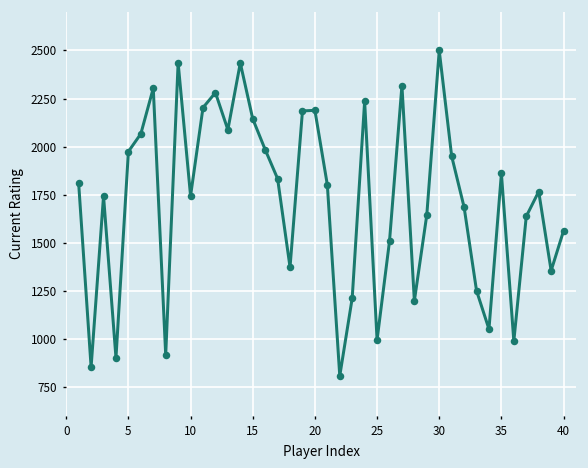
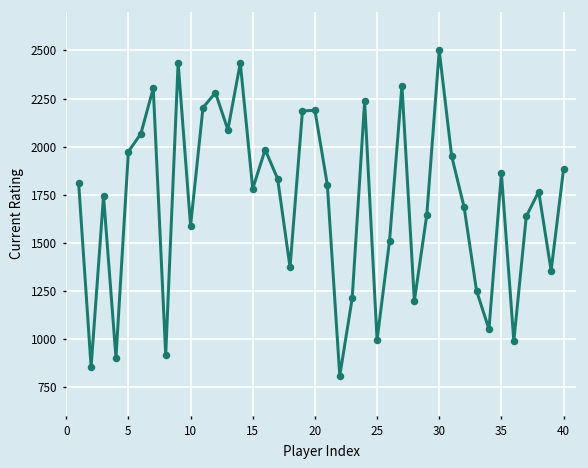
  {
    "5": 1980,
-   "10": 1740,
-   "15": 2150,
+   "10": 1590,
+   "15": 1780,
    "20": 2190,
    "25": 1000,
    "30": 2500,
    "35": 1860,
-   "40": 1560
+   "40": 1880
  }
